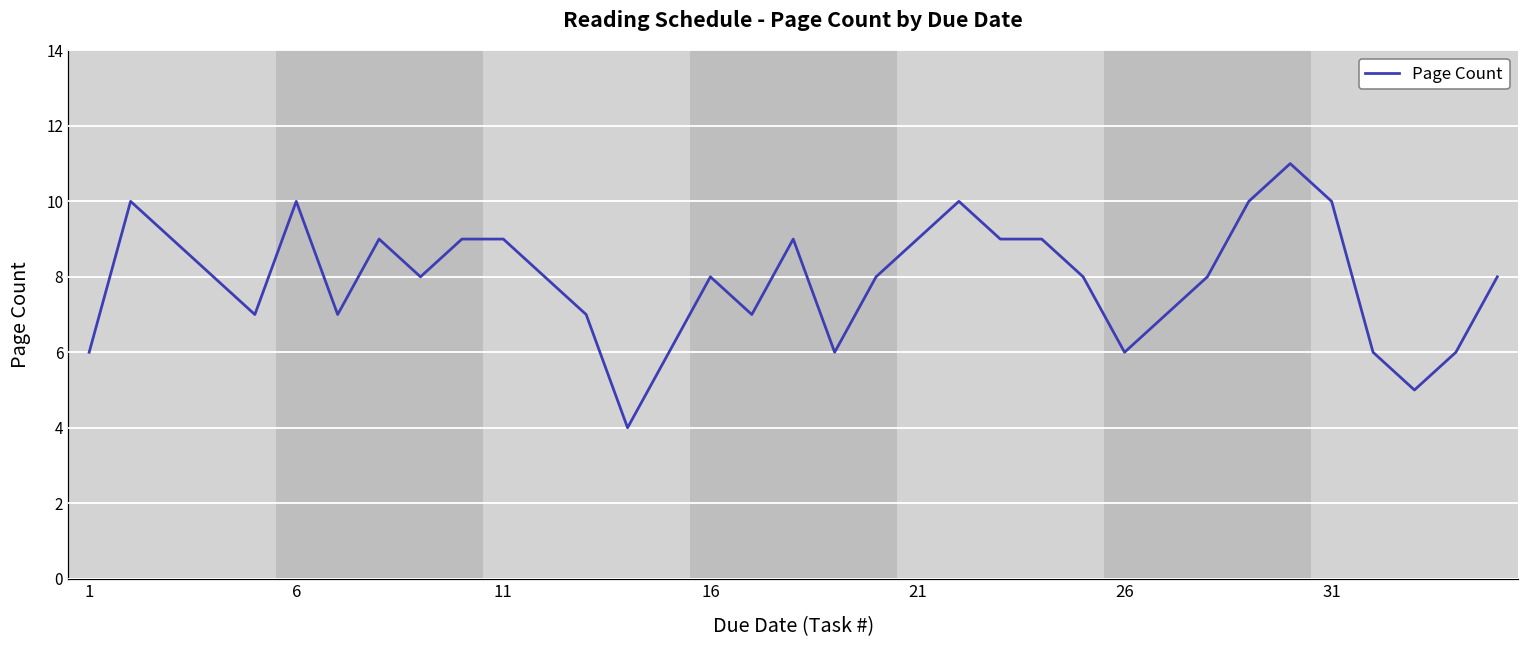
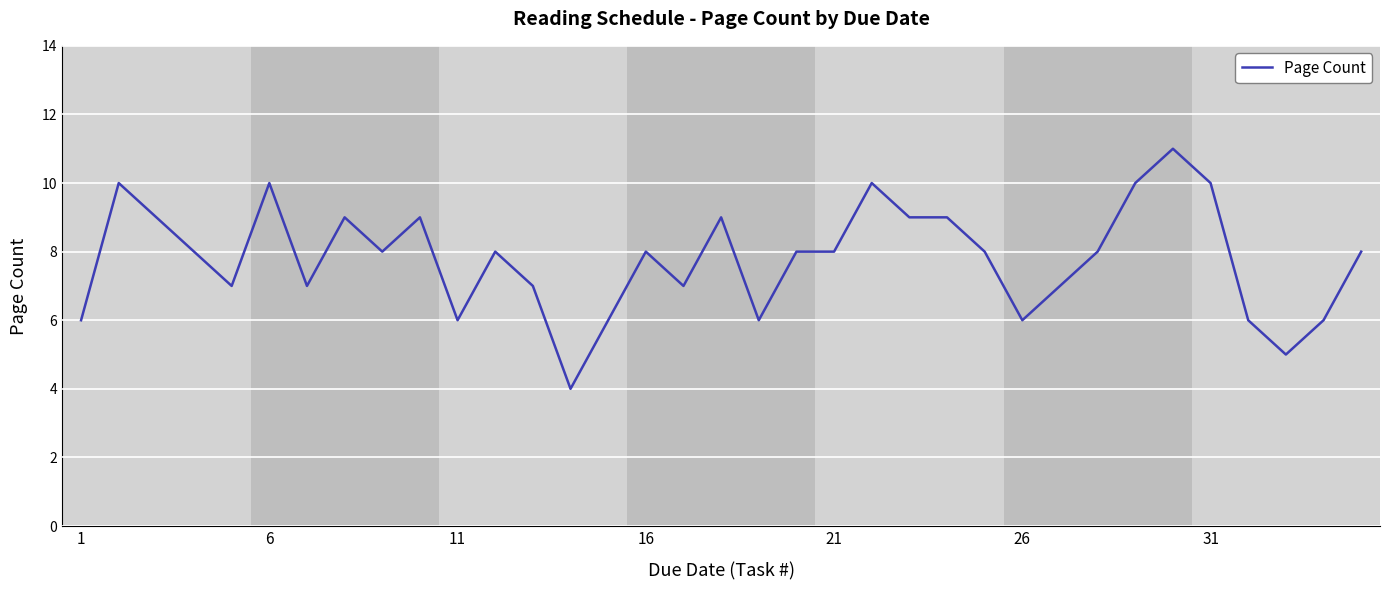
  {
    "1": 6,
    "6": 10,
-   "11": 9,
+   "11": 6,
    "16": 8,
-   "21": 9,
+   "21": 8,
    "26": 6,
    "31": 10
  }
